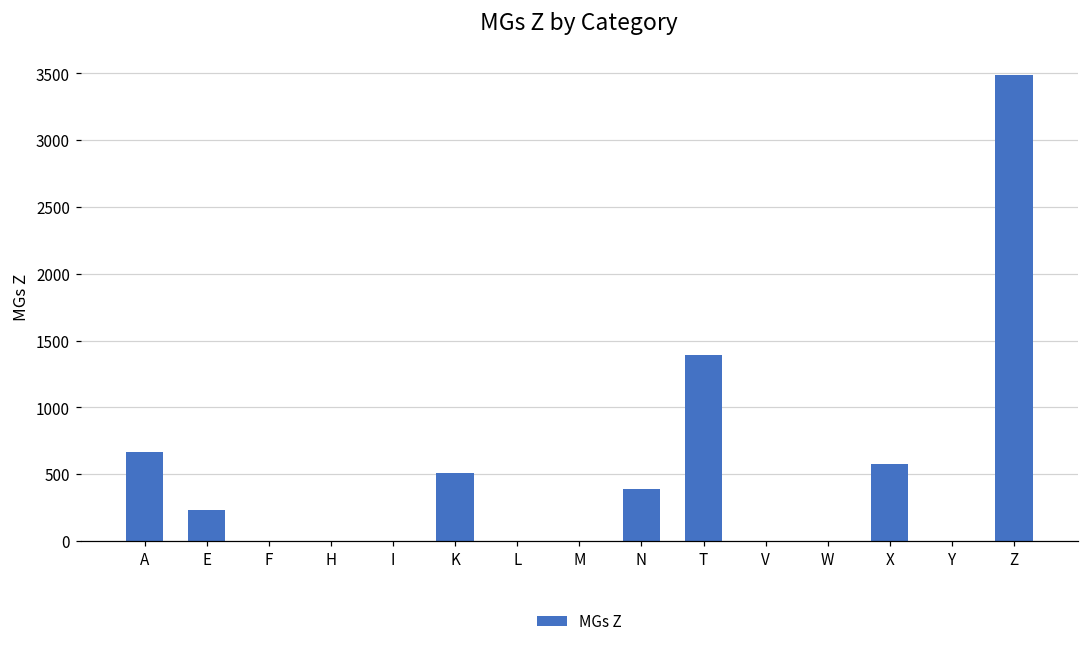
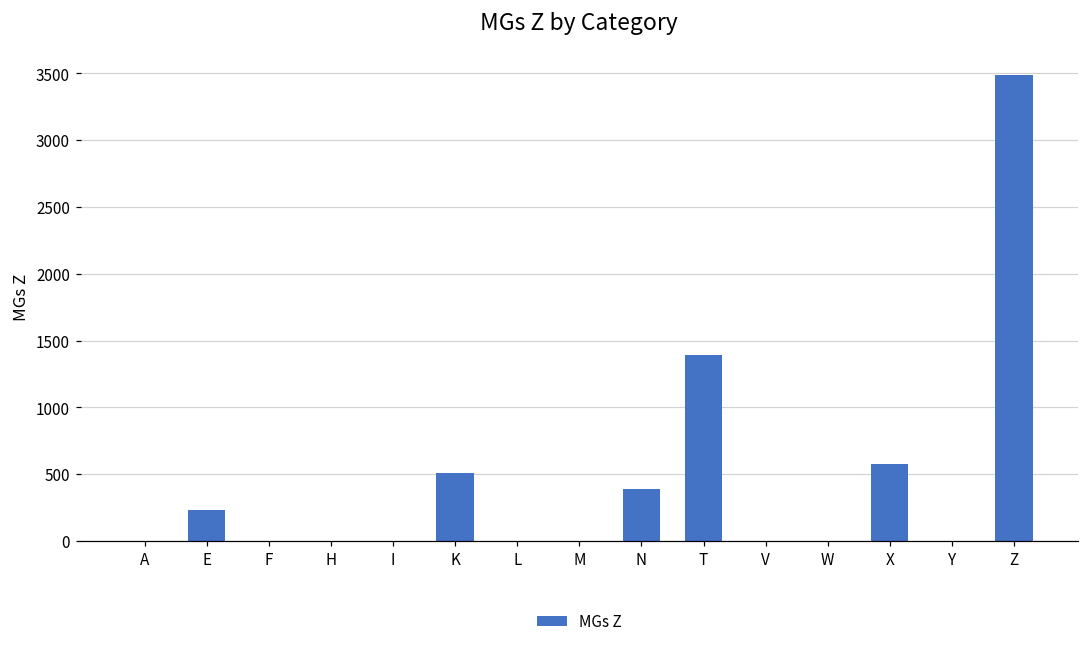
  {
-   "A": 670,
+   "A": 0,
    "E": 230,
    "F": 0,
    "H": 0,
    "I": 0,
    "K": 510,
    "L": 0,
    "M": 0,
    "N": 390,
    "T": 1390,
    "V": 0,
    "W": 0,
    "X": 580,
    "Y": 0,
    "Z": 3490
  }
